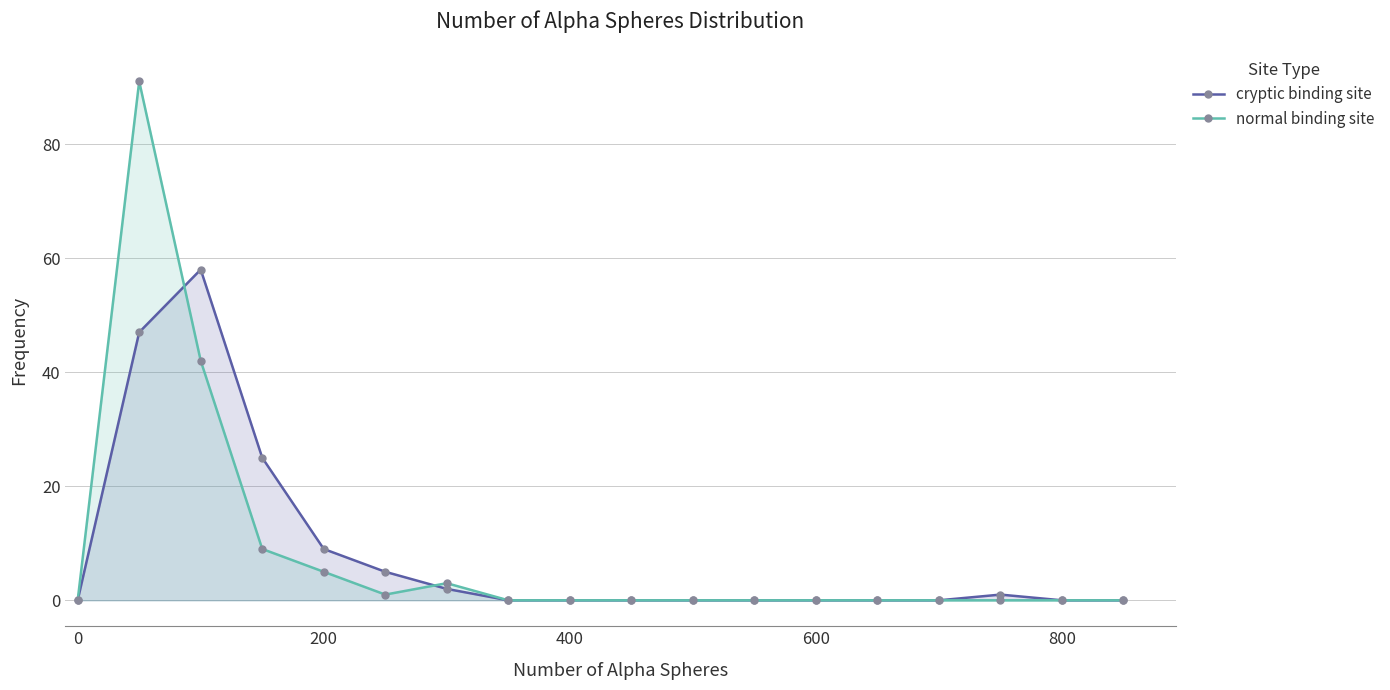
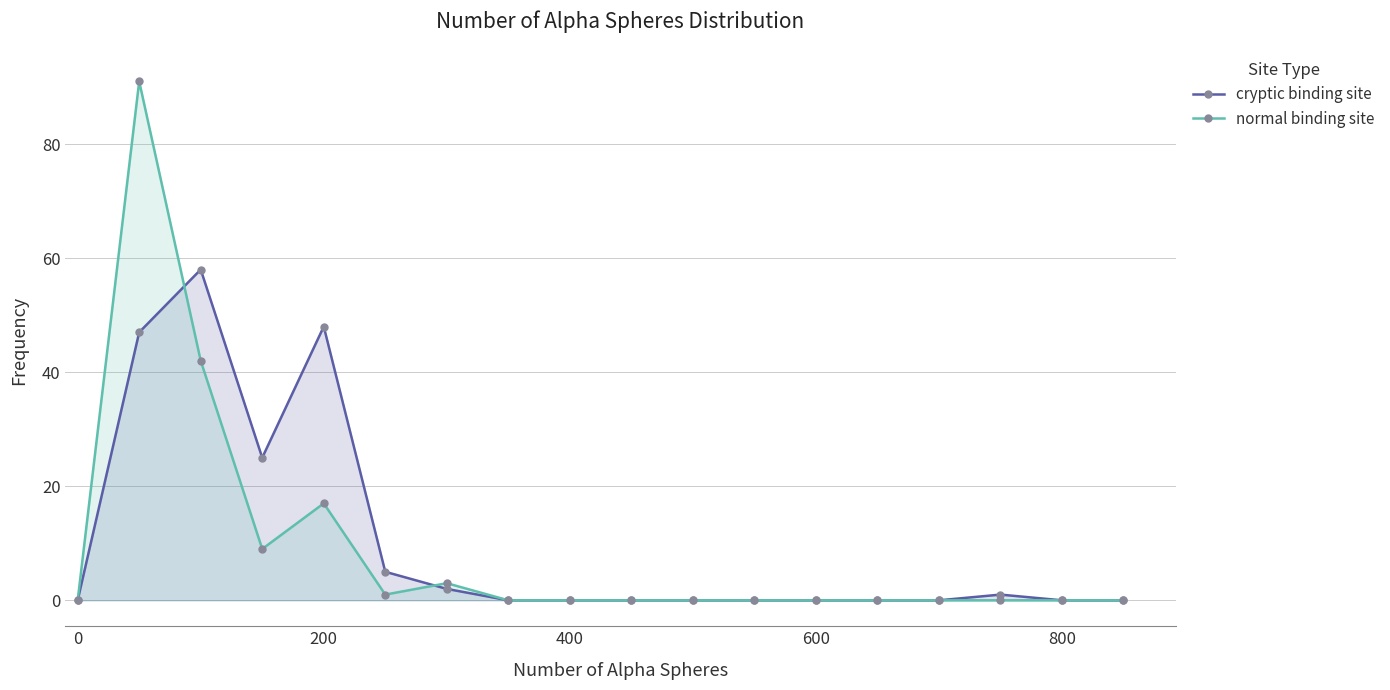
  {
    "cryptic binding site": {
-     "200": 9
+     "200": 48
    },
    "normal binding site": {
-     "200": 5
+     "200": 17
    }
  }
